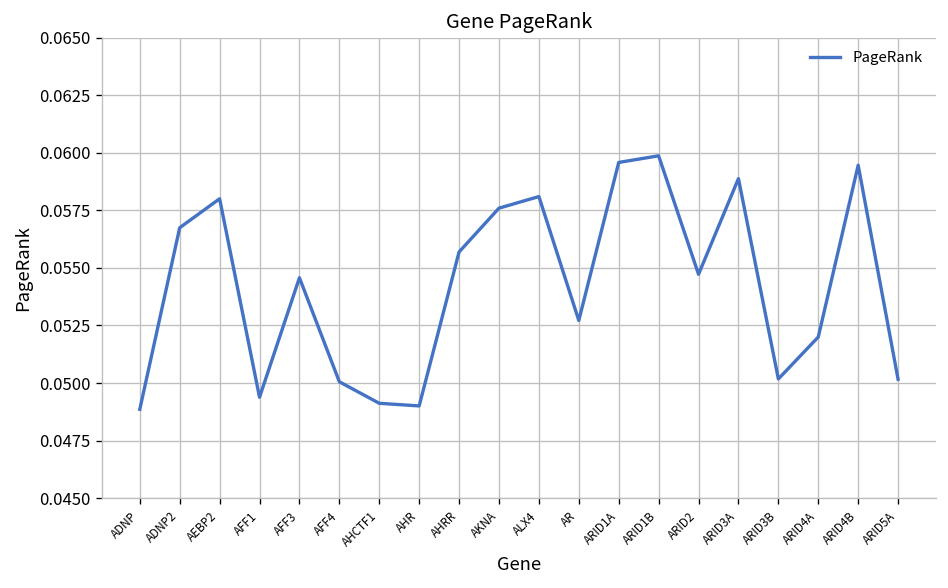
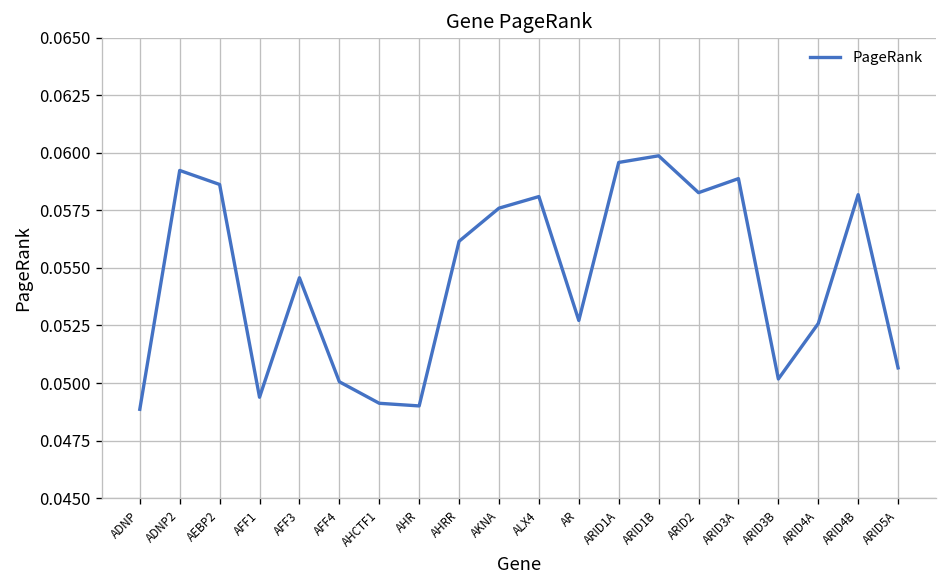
  {
    "ADNP": 0.0489,
-   "ADNP2": 0.0567,
-   "AEBP2": 0.0580,
+   "ADNP2": 0.0592,
+   "AEBP2": 0.0586,
    "AFF1": 0.0494,
    "AFF3": 0.0546,
    "AFF4": 0.0501,
    "AHCTF1": 0.0491,
    "AHR": 0.0490,
-   "AHRR": 0.0557,
+   "AHRR": 0.0562,
    "AKNA": 0.0576,
    "ALX4": 0.0581,
    "AR": 0.0527,
    "ARID1A": 0.0596,
    "ARID1B": 0.0599,
-   "ARID2": 0.0547,
+   "ARID2": 0.0583,
    "ARID3A": 0.0589,
    "ARID3B": 0.0502,
-   "ARID4A": 0.0520,
-   "ARID4B": 0.0595,
-   "ARID5A": 0.0502
+   "ARID4A": 0.0526,
+   "ARID4B": 0.0582,
+   "ARID5A": 0.0507
  }
